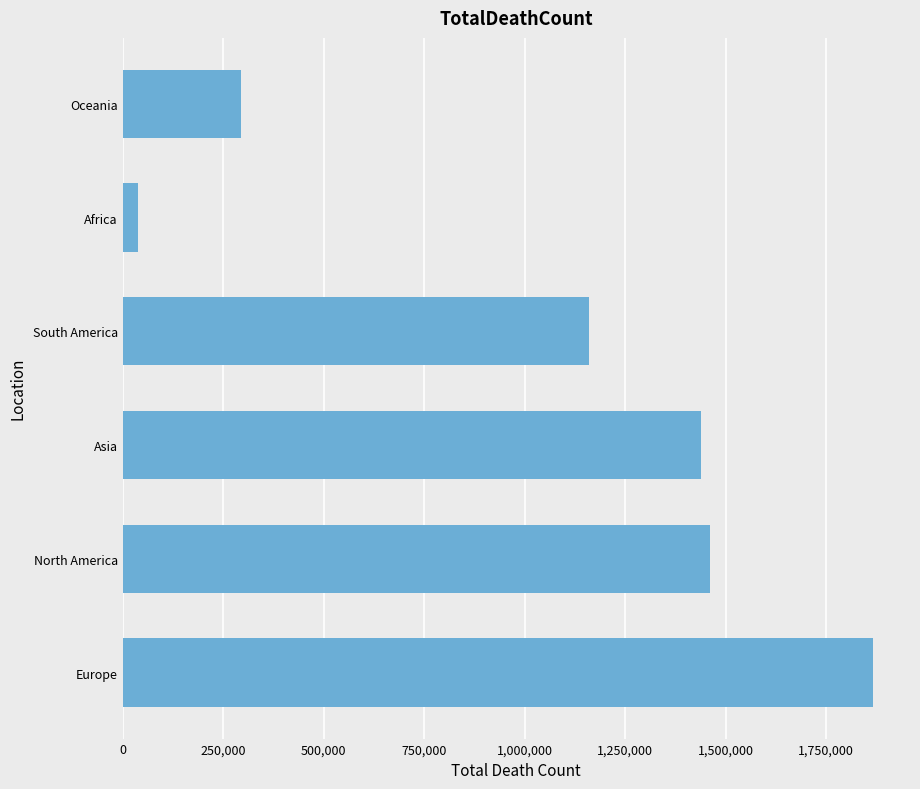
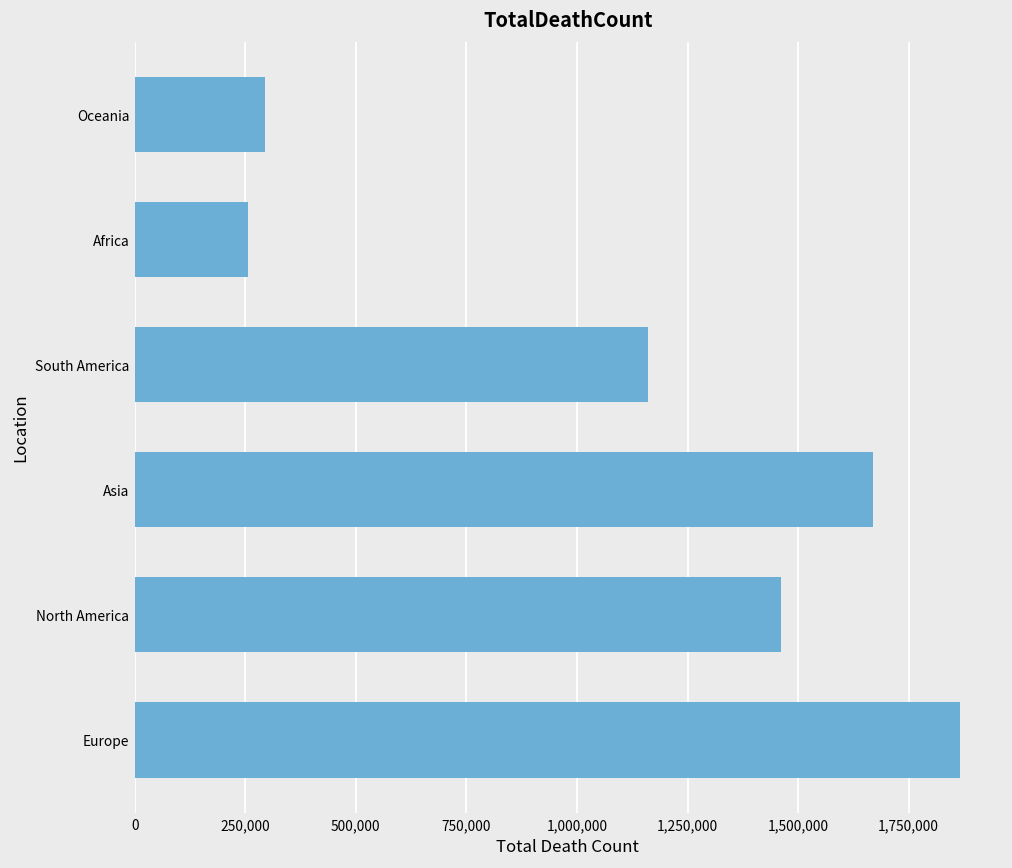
  {
    "Oceania": "290,000",
-   "Africa": "40,000",
+   "Africa": "260,000",
    "South America": "1,160,000",
-   "Asia": "1,440,000",
+   "Asia": "1,670,000",
    "North America": "1,460,000",
    "Europe": "1,870,000"
  }
